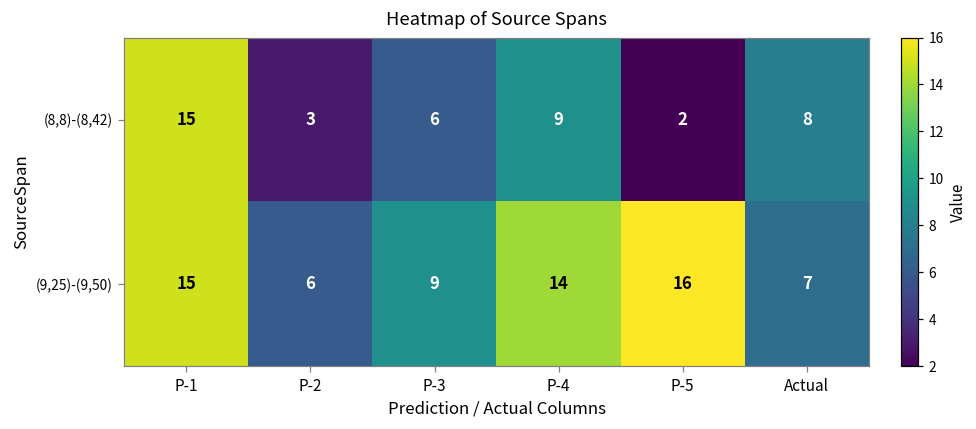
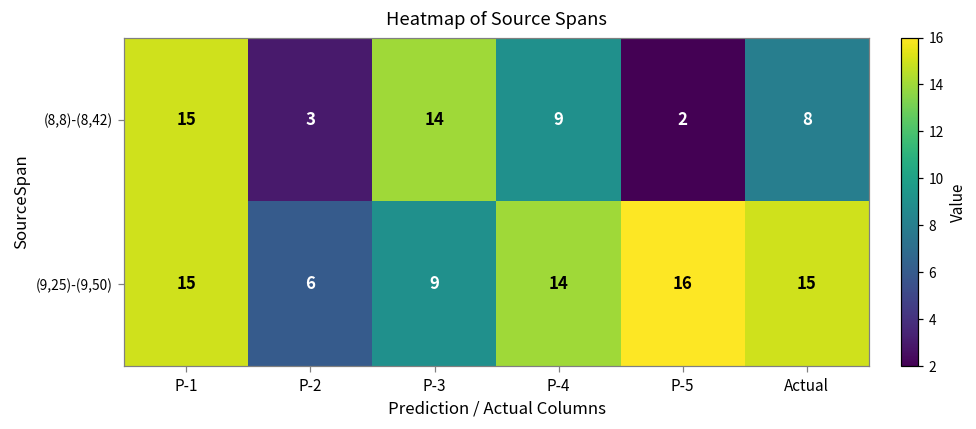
  {
    "(8,8)-(8,42)": {
      "P-1": 15,
      "P-2": 3,
-     "P-3": 6,
+     "P-3": 14,
      "P-4": 9,
      "P-5": 2,
      "Actual": 8
    },
    "(9,25)-(9,50)": {
      "P-1": 15,
      "P-2": 6,
      "P-3": 9,
      "P-4": 14,
      "P-5": 16,
-     "Actual": 7
+     "Actual": 15
    }
  }
